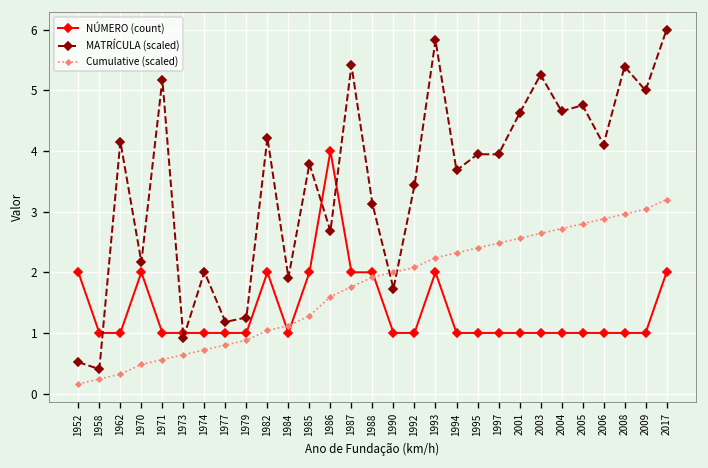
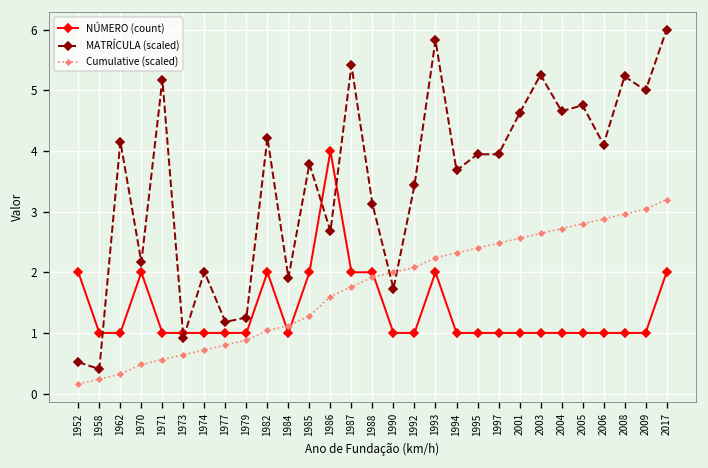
  {
    "NÚMERO (count)": {
      "1952": 2.0,
      "1958": 1.0,
      "1962": 1.0,
      "1970": 2.0,
      "1971": 1.0,
      "1973": 1.0,
      "1974": 1.0,
      "1977": 1.0,
      "1979": 1.0,
      "1982": 2.0,
      "1984": 1.0,
      "1985": 2.0,
      "1986": 4.0,
      "1987": 2.0,
      "1988": 2.0,
      "1990": 1.0,
      "1992": 1.0,
      "1993": 2.0,
      "1994": 1.0,
      "1995": 1.0,
      "1997": 1.0,
      "2001": 1.0,
      "2003": 1.0,
      "2004": 1.0,
      "2005": 1.0,
      "2006": 1.0,
      "2008": 1.0,
      "2009": 1.0,
      "2017": 2.0
    },
    "MATRÍCULA (scaled)": {
      "1952": 0.5,
      "1958": 0.4,
      "1962": 4.2,
      "1970": 2.2,
      "1971": 5.2,
      "1973": 0.9,
      "1974": 2.0,
      "1977": 1.2,
      "1979": 1.3,
      "1982": 4.2,
      "1984": 1.9,
      "1985": 3.8,
      "1986": 2.7,
      "1987": 5.4,
      "1988": 3.1,
      "1990": 1.7,
      "1992": 3.4,
      "1993": 5.8,
      "1994": 3.7,
      "1995": 3.9,
      "1997": 3.9,
      "2001": 4.6,
      "2003": 5.3,
      "2004": 4.7,
      "2005": 4.8,
      "2006": 4.1,
-     "2008": 5.4,
+     "2008": 5.2,
      "2009": 5.0,
      "2017": 6.0
    },
    "Cumulative (scaled)": {
      "1952": 0.2,
      "1958": 0.2,
      "1962": 0.3,
      "1970": 0.5,
      "1971": 0.6,
      "1973": 0.6,
      "1974": 0.7,
      "1977": 0.8,
      "1979": 0.9,
      "1982": 1.0,
      "1984": 1.1,
      "1985": 1.3,
      "1986": 1.6,
      "1987": 1.8,
      "1988": 1.9,
      "1990": 2.0,
      "1992": 2.1,
      "1993": 2.2,
      "1994": 2.3,
      "1995": 2.4,
      "1997": 2.5,
      "2001": 2.6,
      "2003": 2.6,
      "2004": 2.7,
      "2005": 2.8,
      "2006": 2.9,
      "2008": 3.0,
      "2009": 3.0,
      "2017": 3.2
    }
  }
